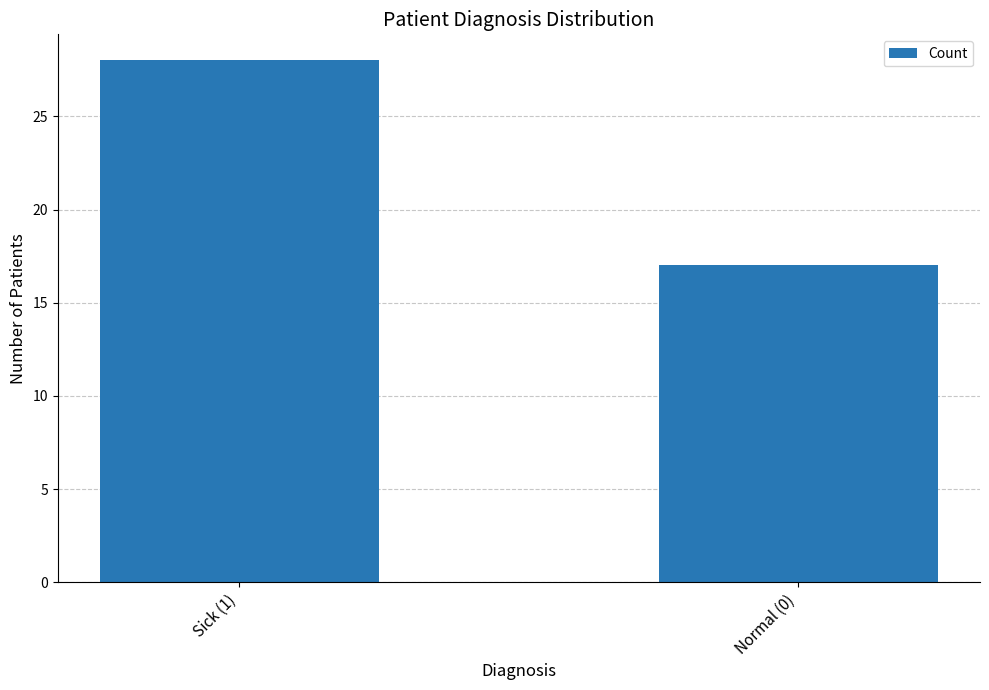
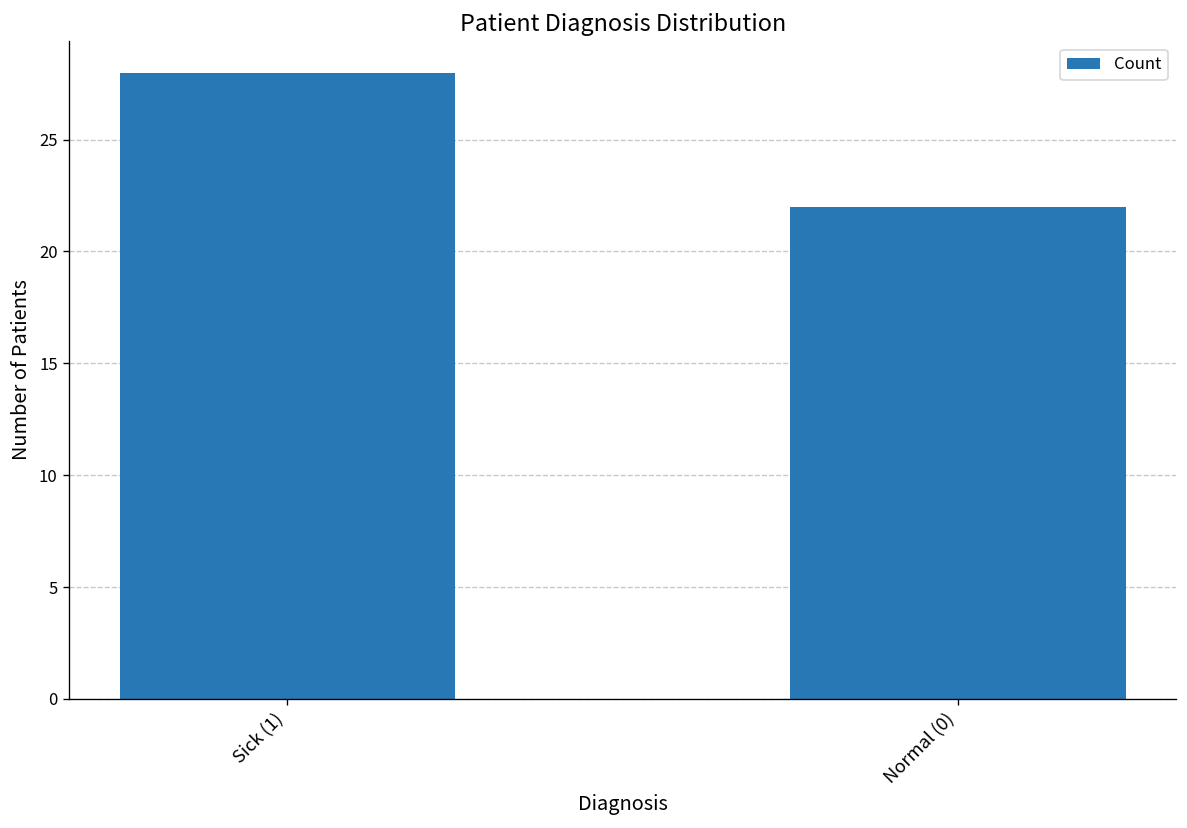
  {
    "Sick (1)": 28,
-   "Normal (0)": 17
+   "Normal (0)": 22
  }
